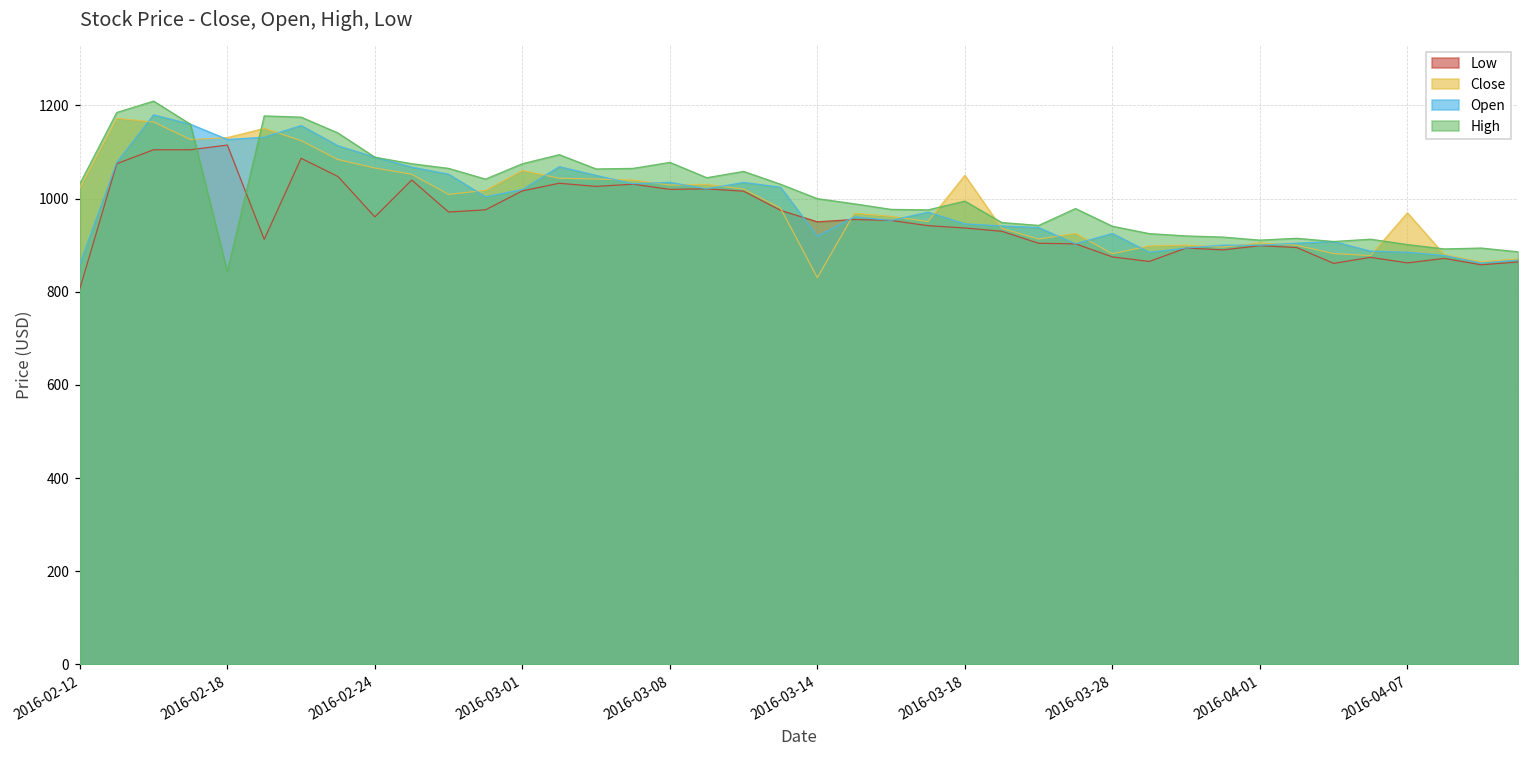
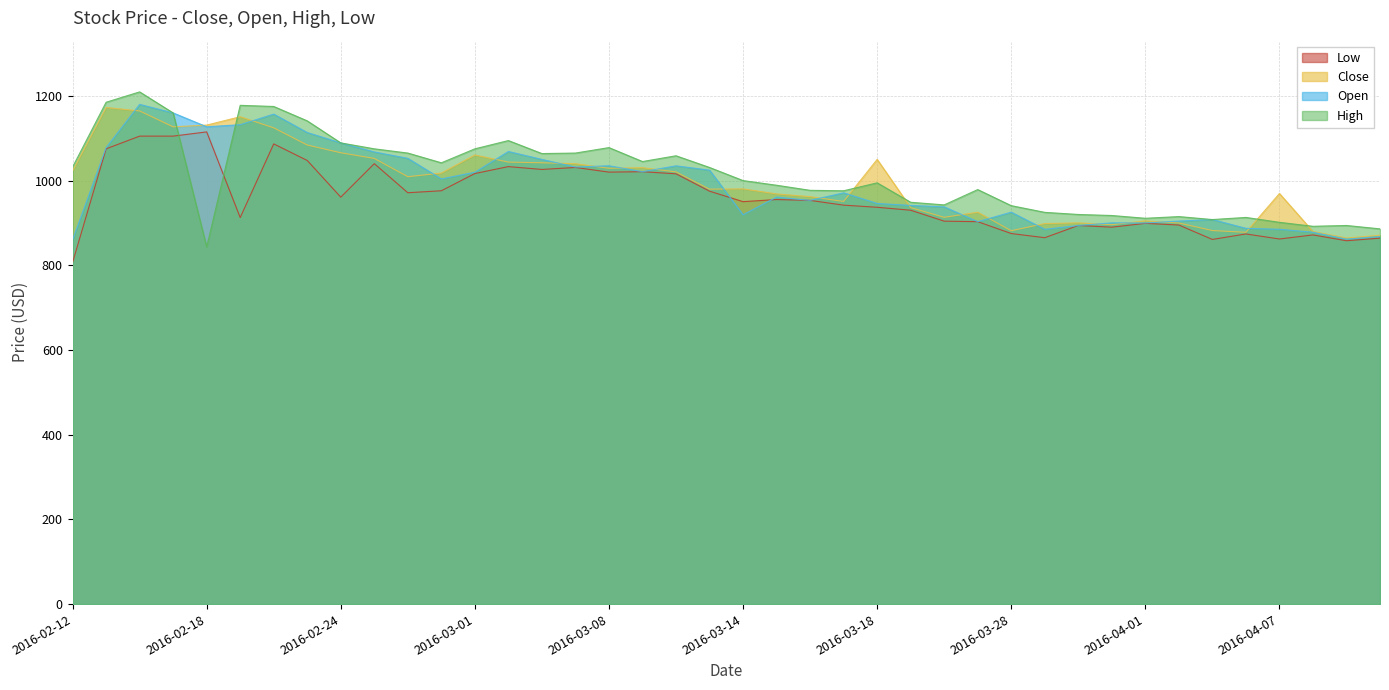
  {
    "Low": {
      "2016-02-12": 810,
      "2016-02-18": 1120,
      "2016-02-24": 960,
      "2016-03-08": 1020,
      "2016-03-14": 950,
      "2016-03-18": 940,
      "2016-03-28": 880,
      "2016-04-07": 860
    },
    "Close": {
      "2016-02-12": 1020,
      "2016-02-24": 1070,
      "2016-03-01": 1060,
-     "2016-03-14": 830,
+     "2016-03-14": 980,
      "2016-03-18": 1050,
      "2016-03-28": 880,
      "2016-04-07": 970
    },
    "Open": {
      "2016-02-12": 860,
      "2016-03-14": 920,
      "2016-03-18": 950,
      "2016-03-28": 930,
      "2016-04-07": 890
    },
    "High": {
      "2016-02-12": 1030,
      "2016-02-18": 840,
      "2016-03-01": 1080,
      "2016-03-08": 1080,
      "2016-03-14": 1000,
      "2016-03-18": 990,
      "2016-03-28": 940,
      "2016-04-01": 910,
      "2016-04-07": 900
    }
  }
